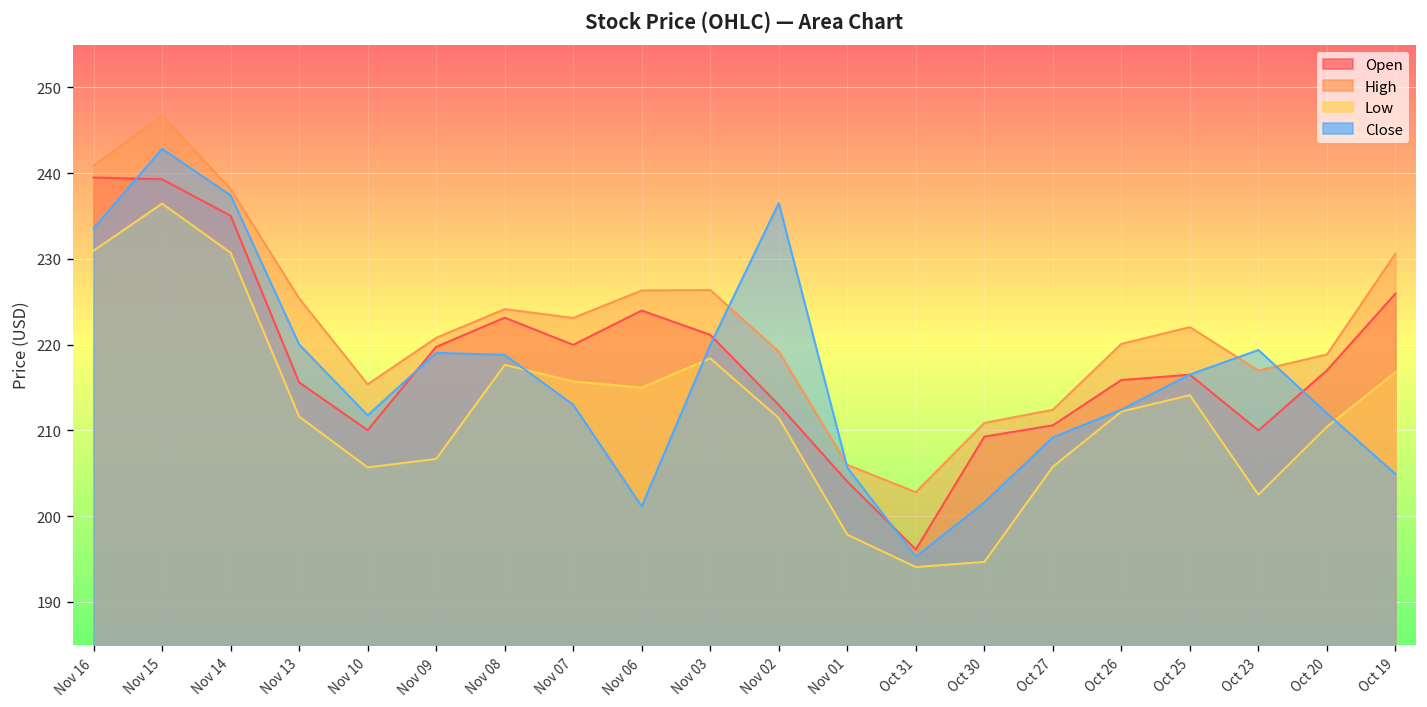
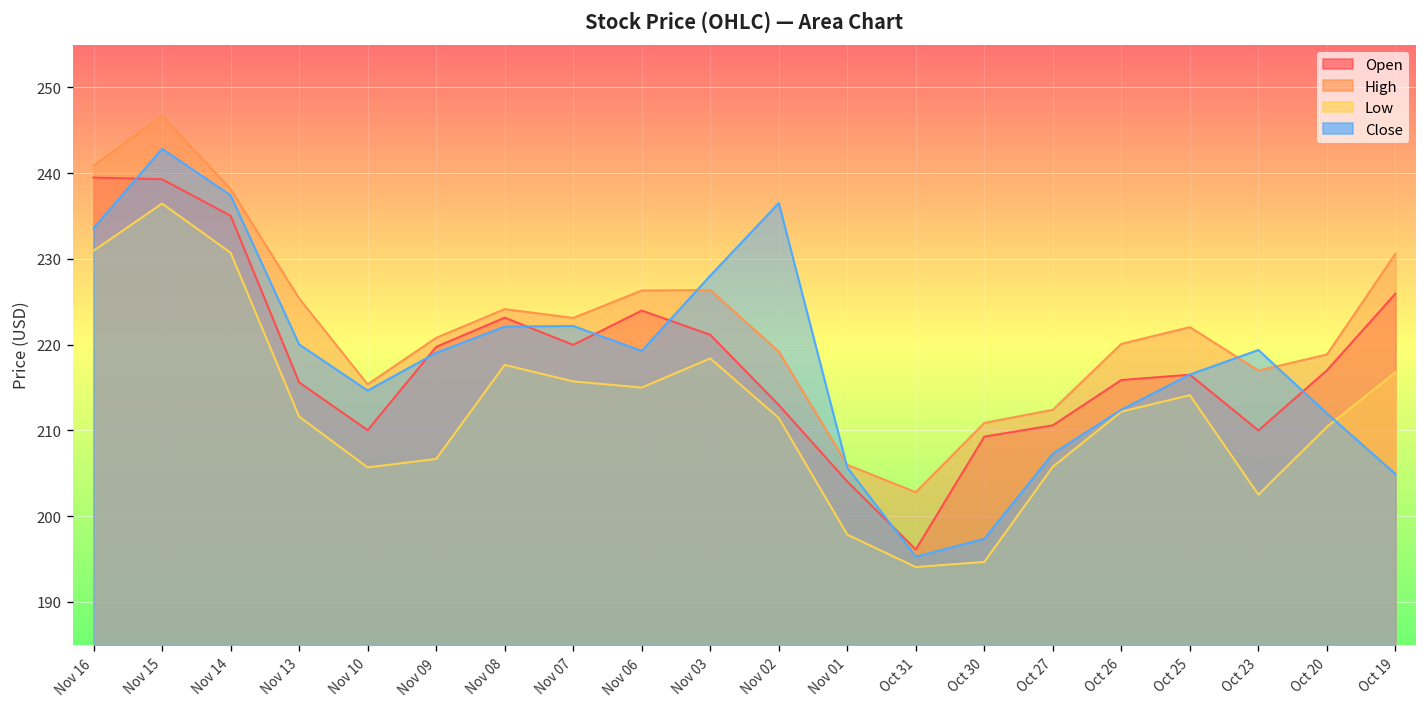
  {
    "Close": {
      "Nov 16": 234,
      "Nov 15": 243,
      "Nov 14": 237,
      "Nov 13": 220,
-     "Nov 10": 212,
+     "Nov 10": 215,
      "Nov 09": 219,
-     "Nov 08": 219,
-     "Nov 07": 213,
-     "Nov 06": 201,
-     "Nov 03": 220,
+     "Nov 08": 222,
+     "Nov 07": 222,
+     "Nov 06": 219,
+     "Nov 03": 228,
      "Nov 02": 237,
      "Oct 31": 195,
-     "Oct 30": 202,
-     "Oct 27": 209,
+     "Oct 30": 197,
+     "Oct 27": 207,
      "Oct 23": 219,
      "Oct 20": 212,
      "Oct 19": 205
    }
  }
